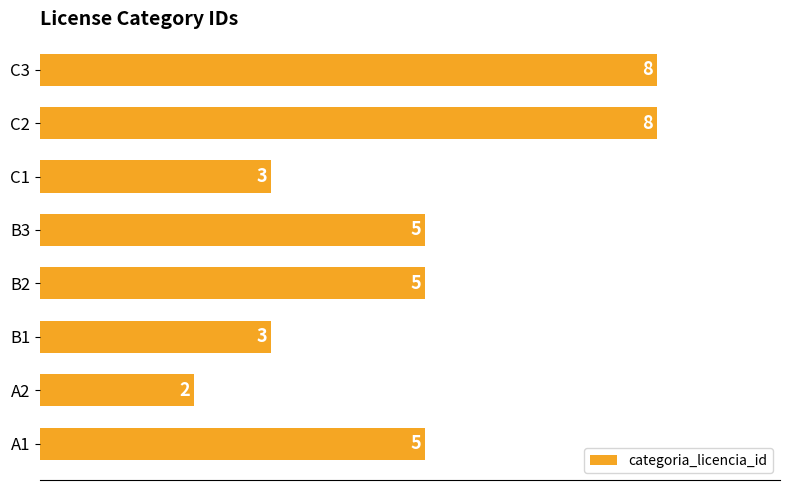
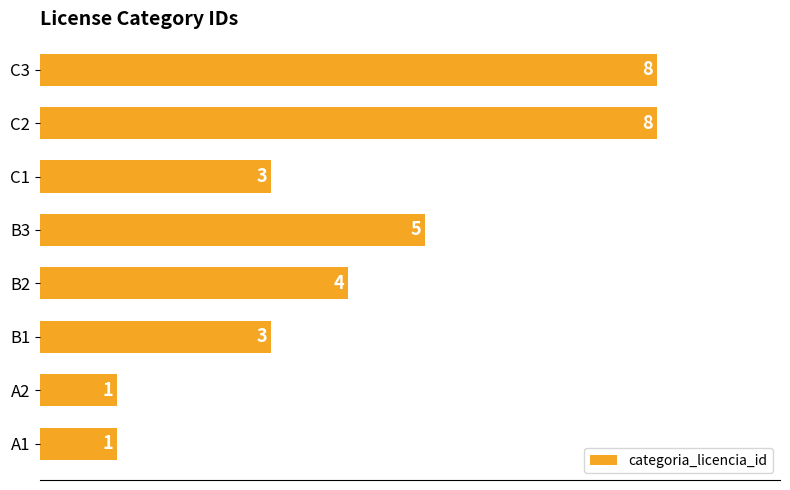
  {
    "C3": 8,
    "C2": 8,
    "C1": 3,
    "B3": 5,
-   "B2": 5,
+   "B2": 4,
    "B1": 3,
-   "A2": 2,
-   "A1": 5
+   "A2": 1,
+   "A1": 1
  }
